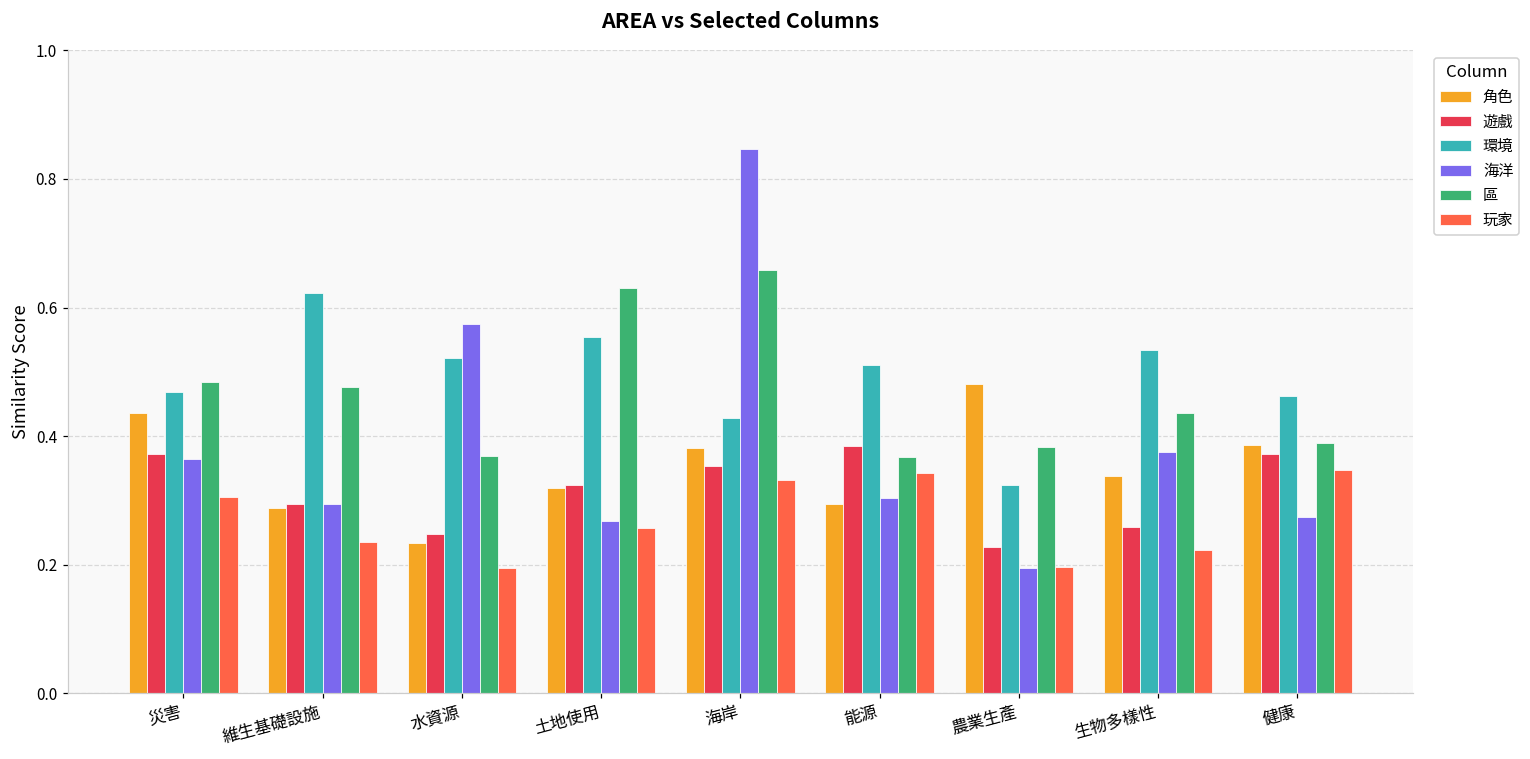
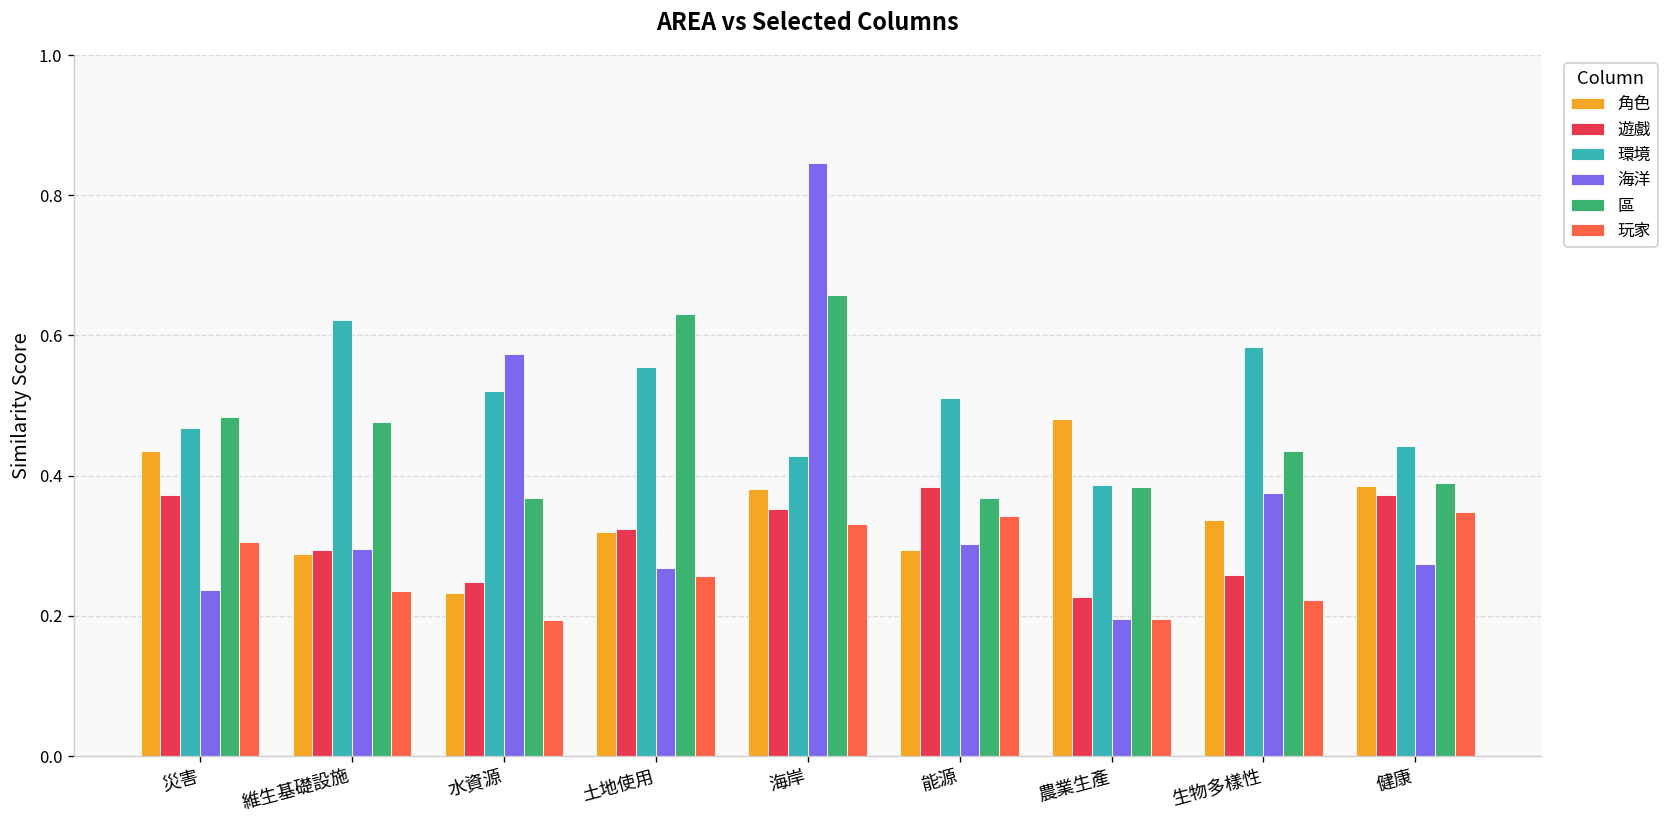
  {
    "角色": {
      "災害": 0.44,
      "維生基礎設施": 0.29,
      "水資源": 0.23,
      "土地使用": 0.32,
      "海岸": 0.38,
      "能源": 0.29,
      "農業生產": 0.48,
      "生物多樣性": 0.34,
      "健康": 0.39
    },
    "環境": {
      "災害": 0.47,
      "維生基礎設施": 0.62,
      "水資源": 0.52,
      "土地使用": 0.55,
      "海岸": 0.43,
      "能源": 0.51,
-     "農業生產": 0.32,
-     "生物多樣性": 0.53,
-     "健康": 0.46
+     "農業生產": 0.39,
+     "生物多樣性": 0.58,
+     "健康": 0.44
    },
    "海洋": {
-     "災害": 0.36,
+     "災害": 0.24,
      "維生基礎設施": 0.29,
      "水資源": 0.57,
      "土地使用": 0.27,
      "海岸": 0.85,
      "能源": 0.30,
      "農業生產": 0.20,
      "生物多樣性": 0.38,
      "健康": 0.27
    },
    "區": {
      "災害": 0.48,
      "維生基礎設施": 0.48,
      "水資源": 0.37,
      "土地使用": 0.63,
      "海岸": 0.66,
      "能源": 0.37,
      "農業生產": 0.38,
      "生物多樣性": 0.44,
      "健康": 0.39
    }
  }
